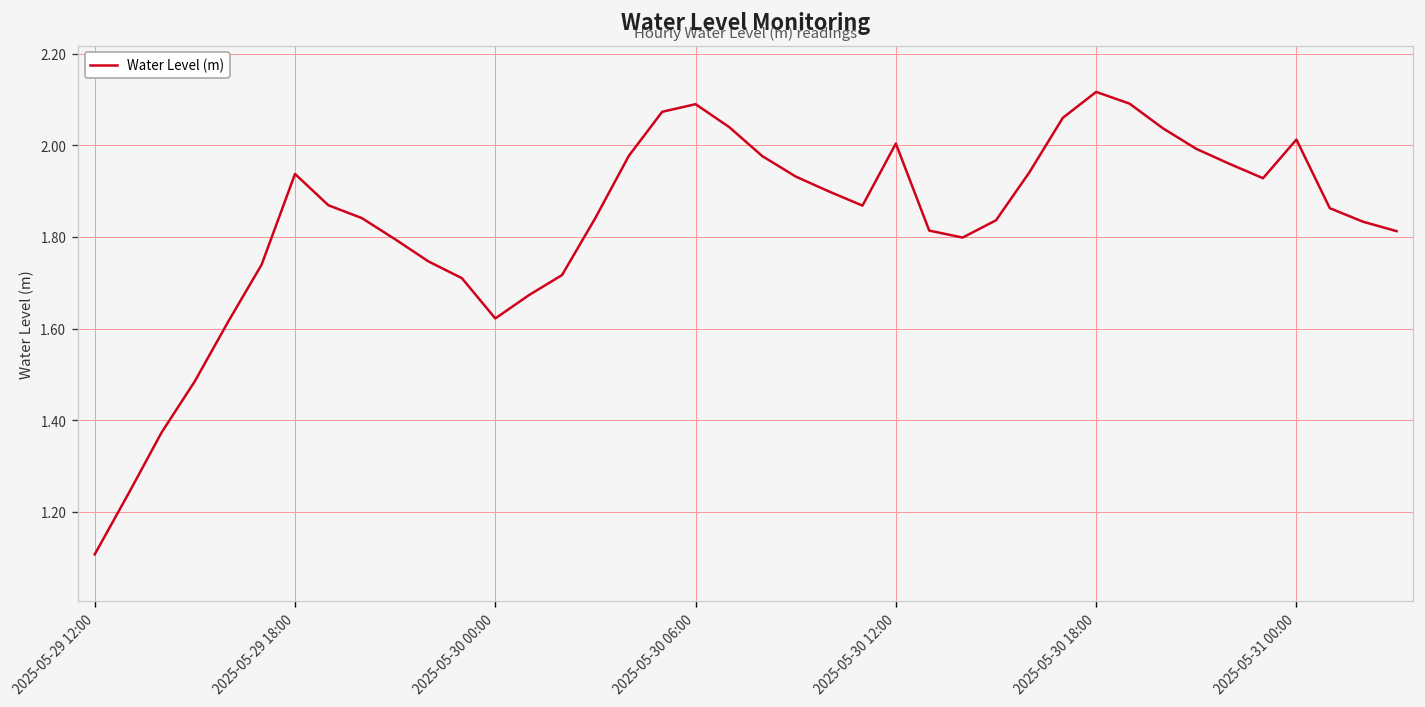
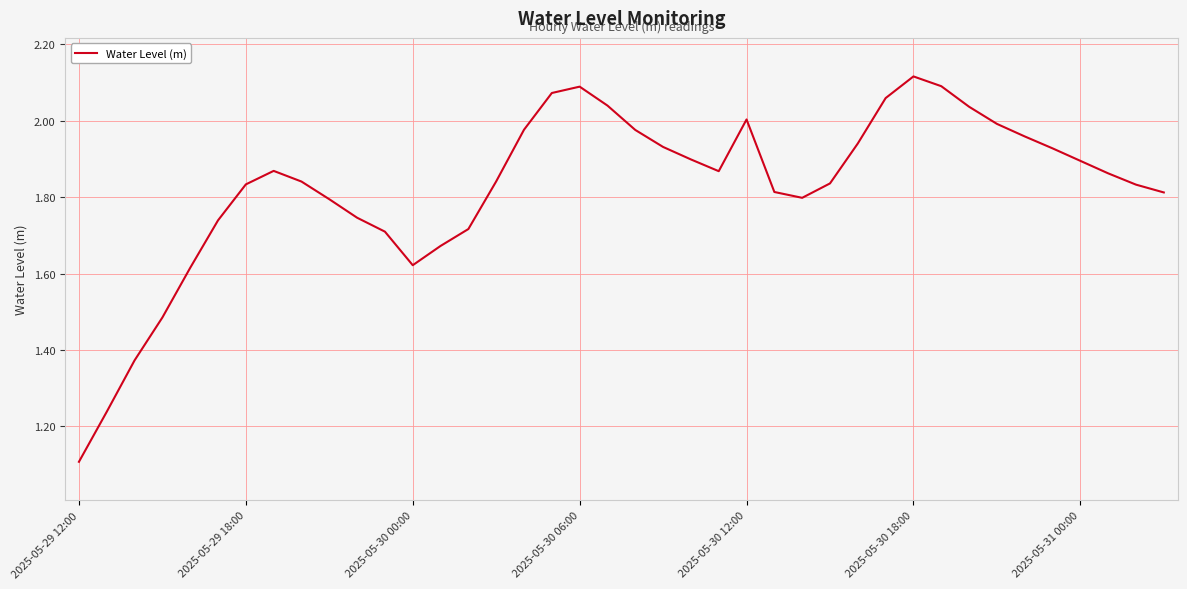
  {
    "2025-05-29 12:00": 1.11,
-   "2025-05-29 18:00": 1.94,
+   "2025-05-29 18:00": 1.83,
    "2025-05-30 00:00": 1.62,
    "2025-05-30 06:00": 2.09,
    "2025-05-30 12:00": 2.00,
    "2025-05-30 18:00": 2.12,
-   "2025-05-31 00:00": 2.01
+   "2025-05-31 00:00": 1.90
  }
